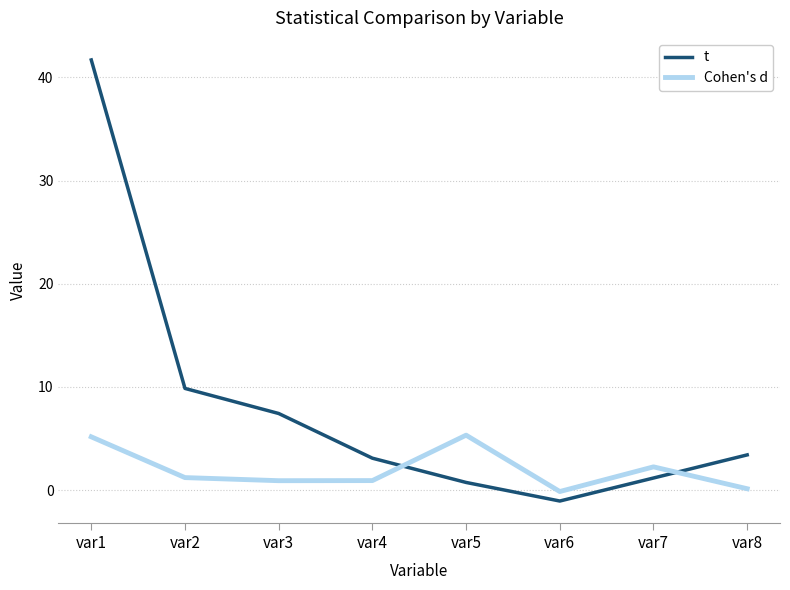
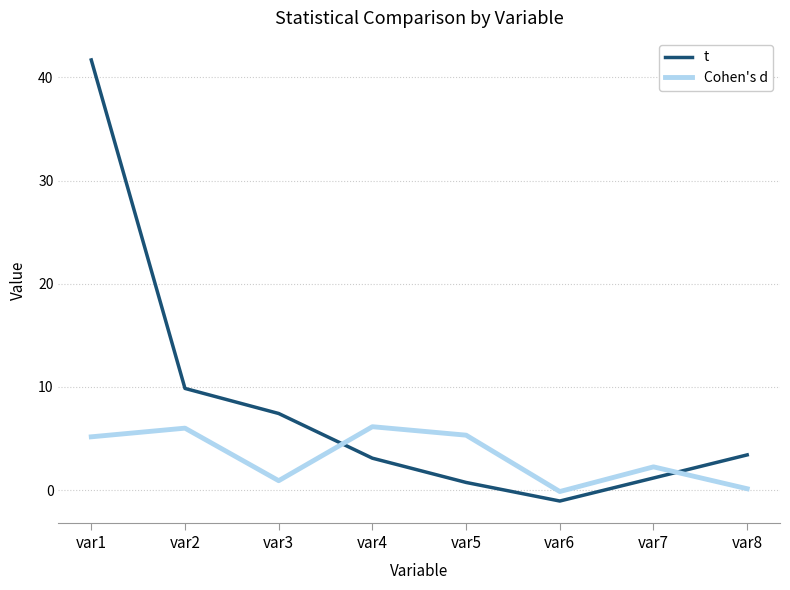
  {
    "t": {
      "var1": 41.7,
      "var2": 9.9,
      "var3": 7.4,
      "var4": 3.1,
      "var5": 0.8,
      "var6": -1.1,
      "var7": 1.2,
      "var8": 3.4
    },
    "Cohen's d": {
      "var1": 5.2,
-     "var2": 1.2,
+     "var2": 6.0,
      "var3": 0.9,
-     "var4": 0.9,
+     "var4": 6.2,
      "var5": 5.3,
      "var6": -0.1,
      "var7": 2.3,
      "var8": 0.1
    }
  }
